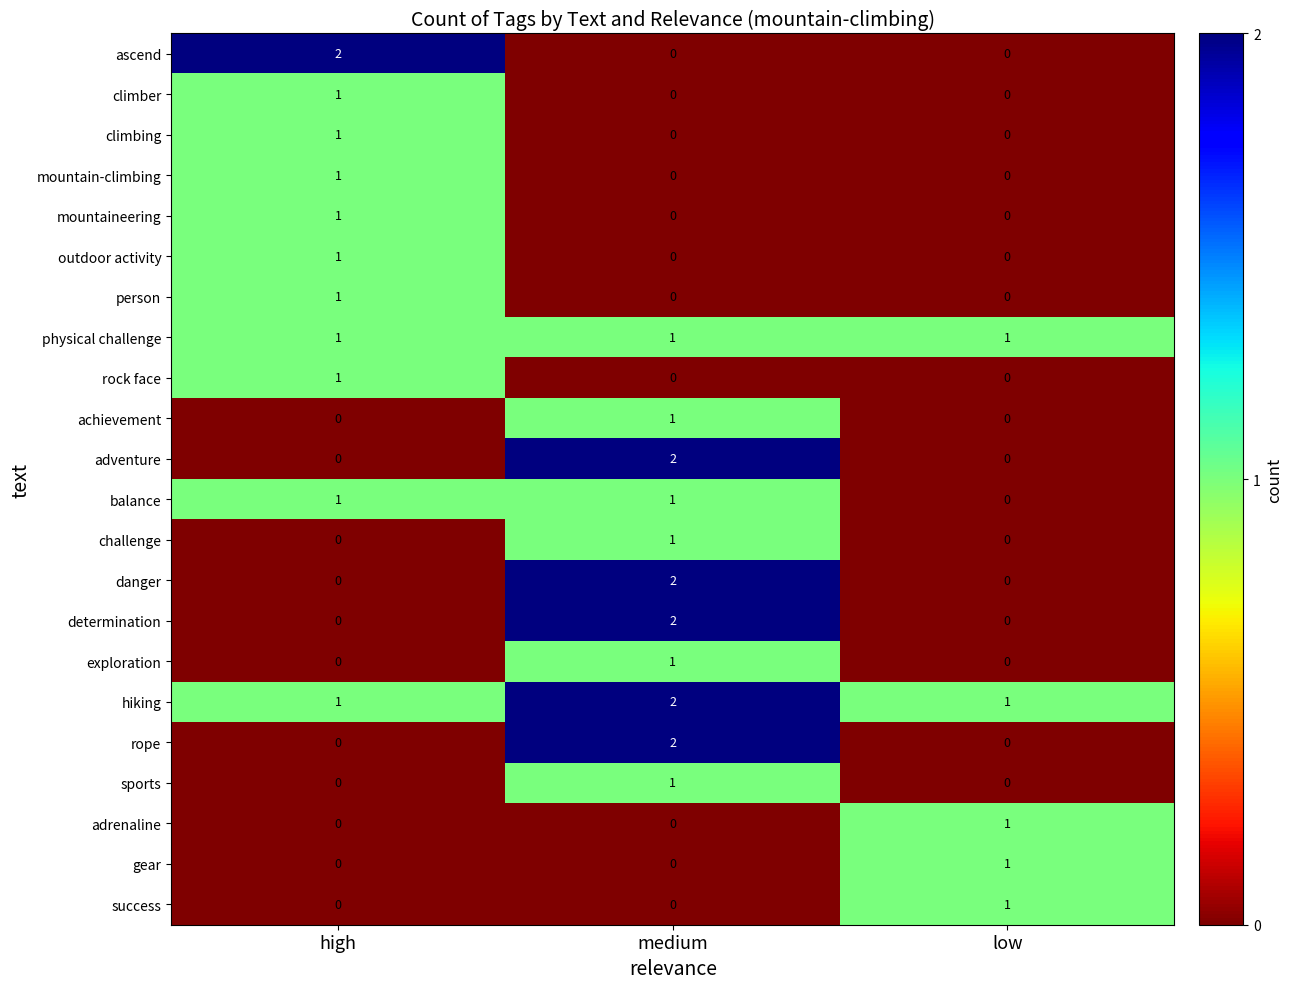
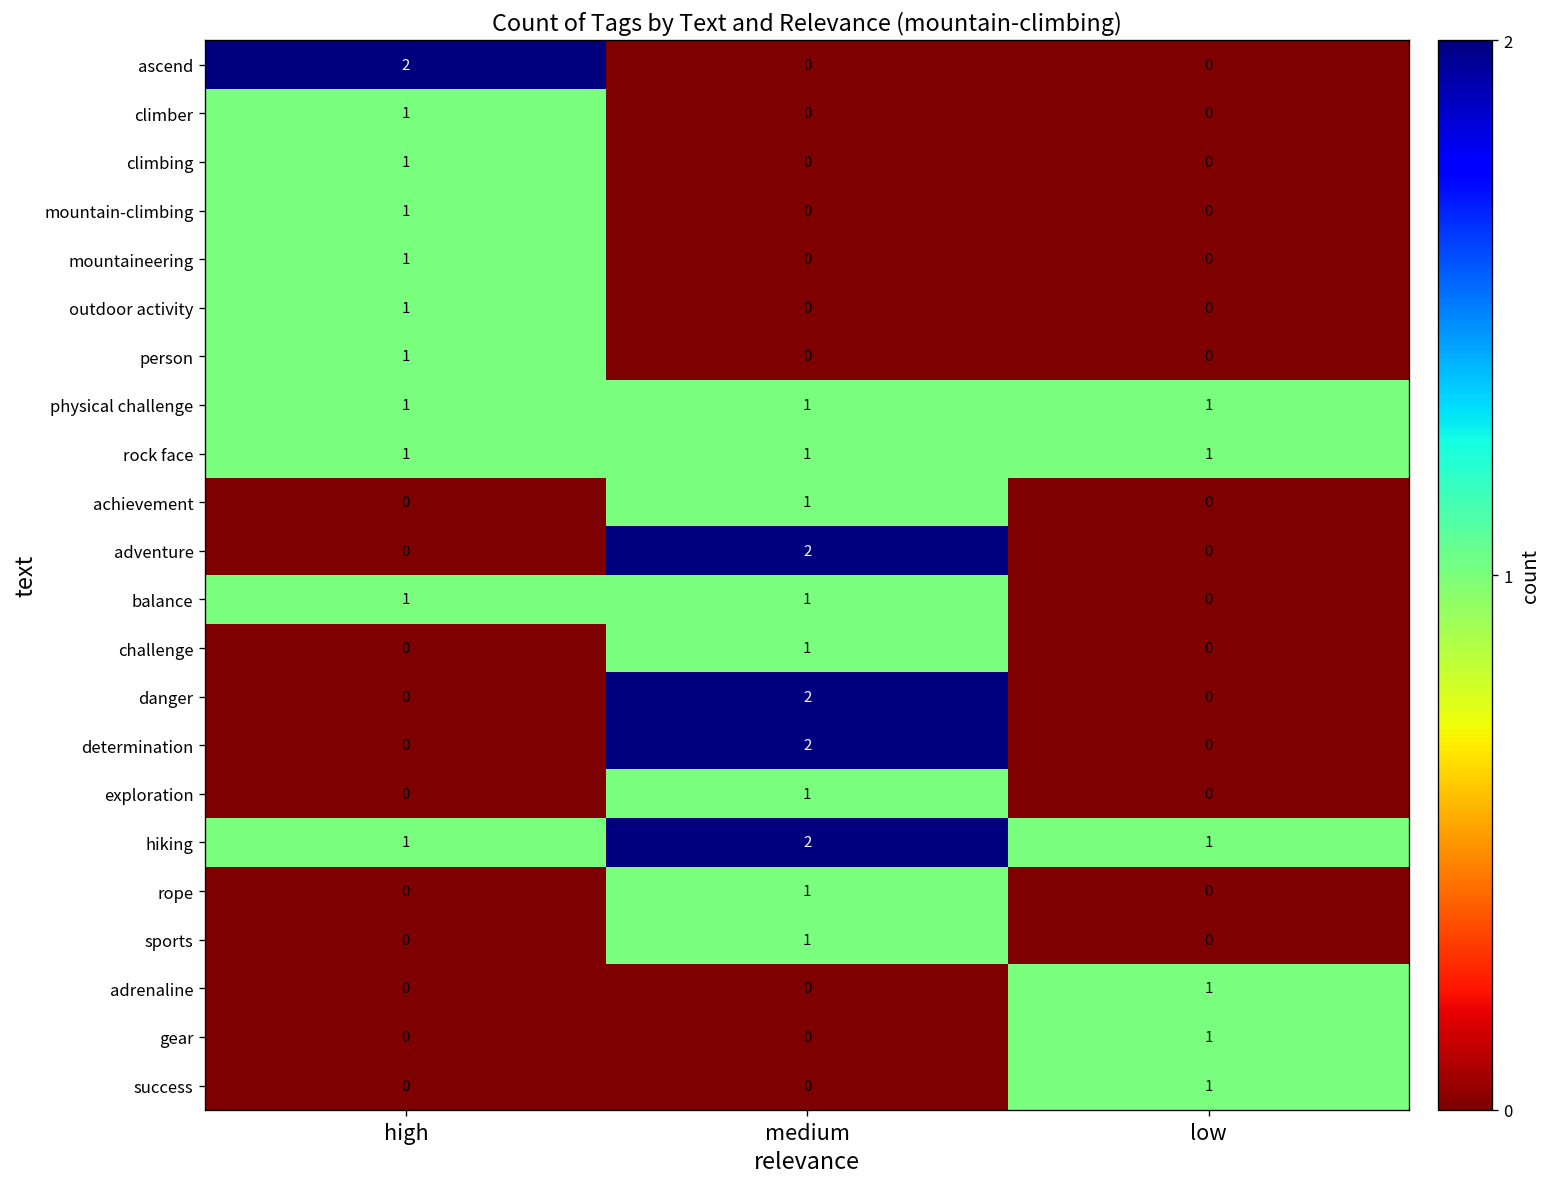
  {
    "ascend": {
      "high": 2,
      "medium": 0,
      "low": 0
    },
    "climber": {
      "high": 1,
      "medium": 0,
      "low": 0
    },
    "climbing": {
      "high": 1,
      "medium": 0,
      "low": 0
    },
    "mountain-climbing": {
      "high": 1,
      "medium": 0,
      "low": 0
    },
    "mountaineering": {
      "high": 1,
      "medium": 0,
      "low": 0
    },
    "outdoor activity": {
      "high": 1,
      "medium": 0,
      "low": 0
    },
    "person": {
      "high": 1,
      "medium": 0,
      "low": 0
    },
    "physical challenge": {
      "high": 1,
      "medium": 1,
      "low": 1
    },
    "rock face": {
      "high": 1,
-     "medium": 0,
-     "low": 0
+     "medium": 1,
+     "low": 1
    },
    "achievement": {
      "high": 0,
      "medium": 1,
      "low": 0
    },
    "adventure": {
      "high": 0,
      "medium": 2,
      "low": 0
    },
    "balance": {
      "high": 1,
      "medium": 1,
      "low": 0
    },
    "challenge": {
      "high": 0,
      "medium": 1,
      "low": 0
    },
    "danger": {
      "high": 0,
      "medium": 2,
      "low": 0
    },
    "determination": {
      "high": 0,
      "medium": 2,
      "low": 0
    },
    "exploration": {
      "high": 0,
      "medium": 1,
      "low": 0
    },
    "hiking": {
      "high": 1,
      "medium": 2,
      "low": 1
    },
    "rope": {
      "high": 0,
-     "medium": 2,
+     "medium": 1,
      "low": 0
    },
    "sports": {
      "high": 0,
      "medium": 1,
      "low": 0
    },
    "adrenaline": {
      "high": 0,
      "medium": 0,
      "low": 1
    },
    "gear": {
      "high": 0,
      "medium": 0,
      "low": 1
    },
    "success": {
      "high": 0,
      "medium": 0,
      "low": 1
    }
  }
